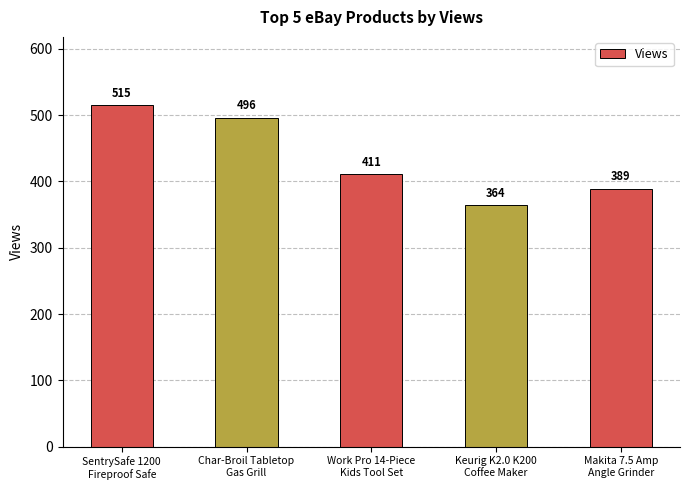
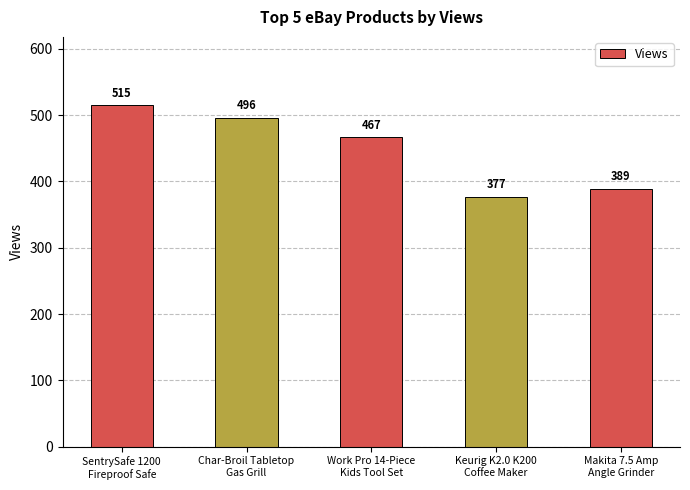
  {
    "SentrySafe 1200 Fireproof Safe": 515,
    "Char-Broil Tabletop Gas Grill": 496,
-   "Work Pro 14-Piece Kids Tool Set": 411,
-   "Keurig K2.0 K200 Coffee Maker": 364,
+   "Work Pro 14-Piece Kids Tool Set": 467,
+   "Keurig K2.0 K200 Coffee Maker": 377,
    "Makita 7.5 Amp Angle Grinder": 389
  }
